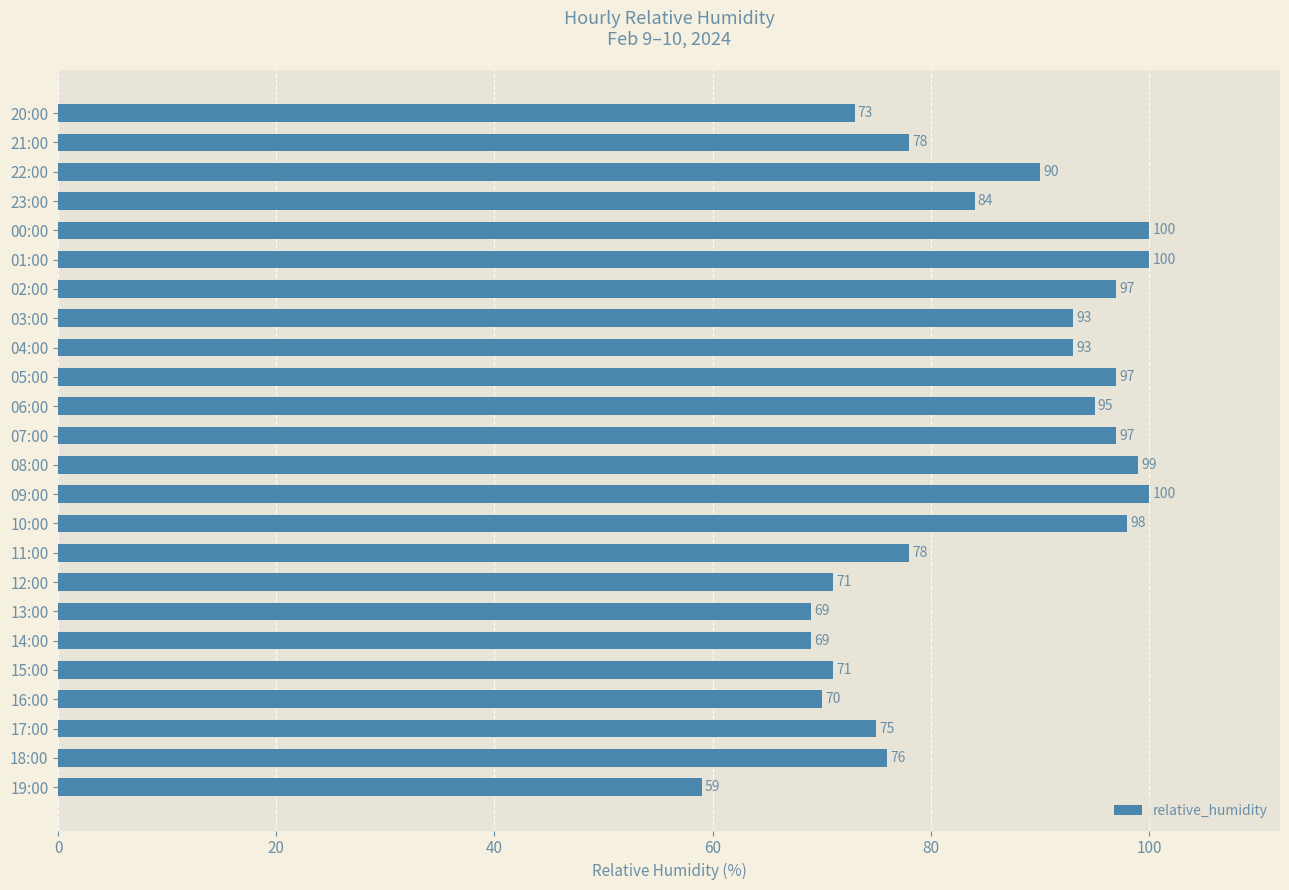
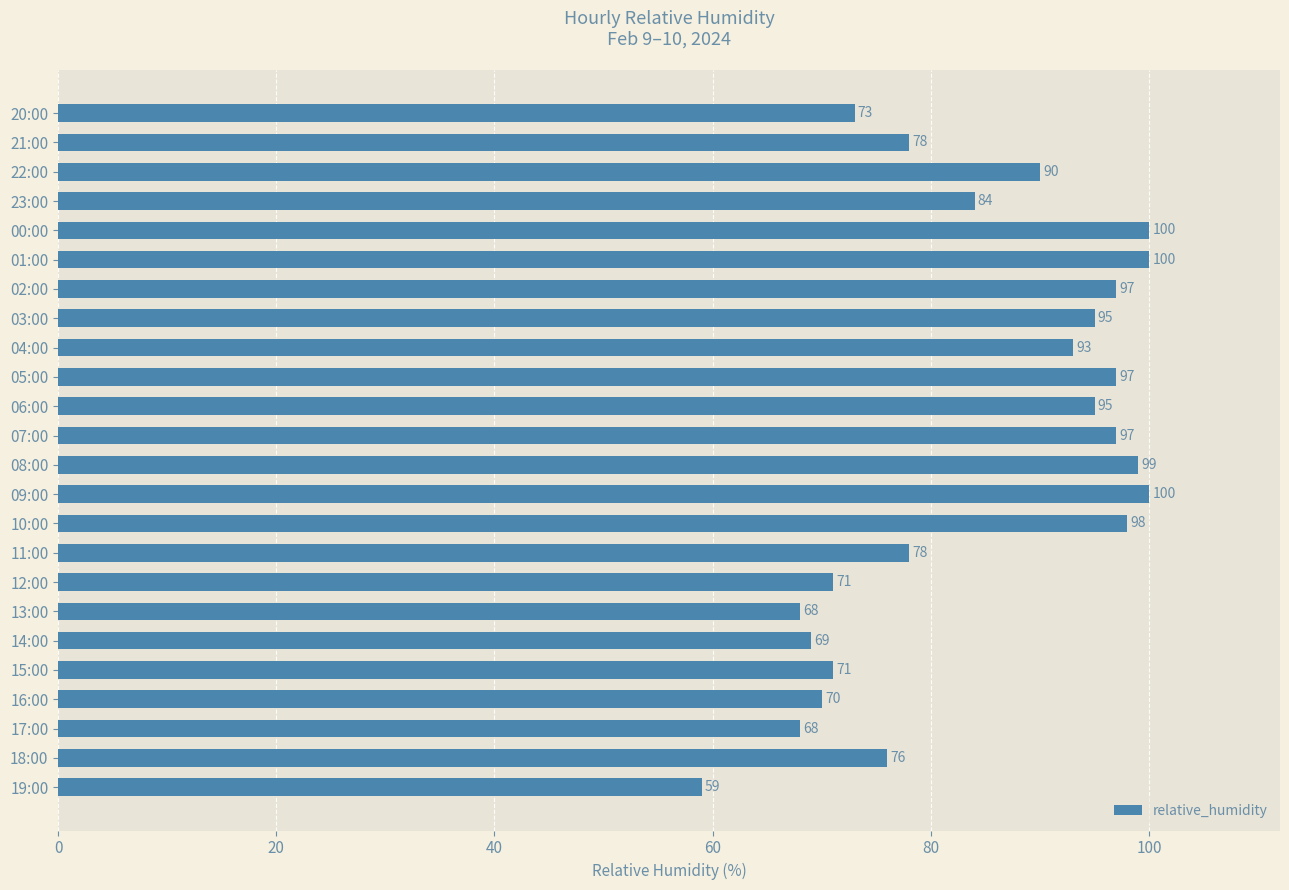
  {
    "20:00": 73,
    "21:00": 78,
    "22:00": 90,
    "23:00": 84,
    "00:00": 100,
    "01:00": 100,
    "02:00": 97,
-   "03:00": 93,
+   "03:00": 95,
    "04:00": 93,
    "05:00": 97,
    "06:00": 95,
    "07:00": 97,
    "08:00": 99,
    "09:00": 100,
    "10:00": 98,
    "11:00": 78,
    "12:00": 71,
-   "13:00": 69,
+   "13:00": 68,
    "14:00": 69,
    "15:00": 71,
    "16:00": 70,
-   "17:00": 75,
+   "17:00": 68,
    "18:00": 76,
    "19:00": 59
  }
